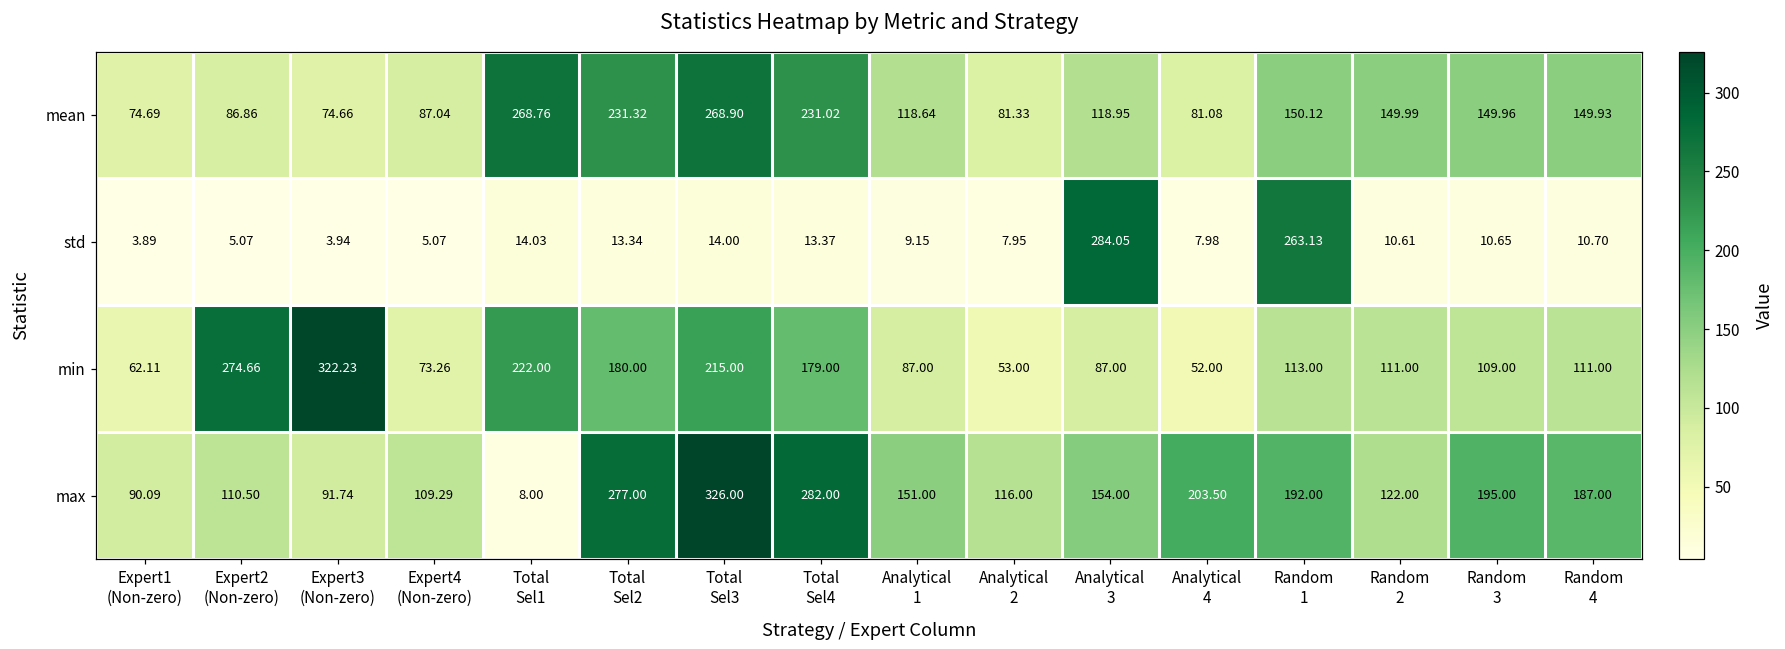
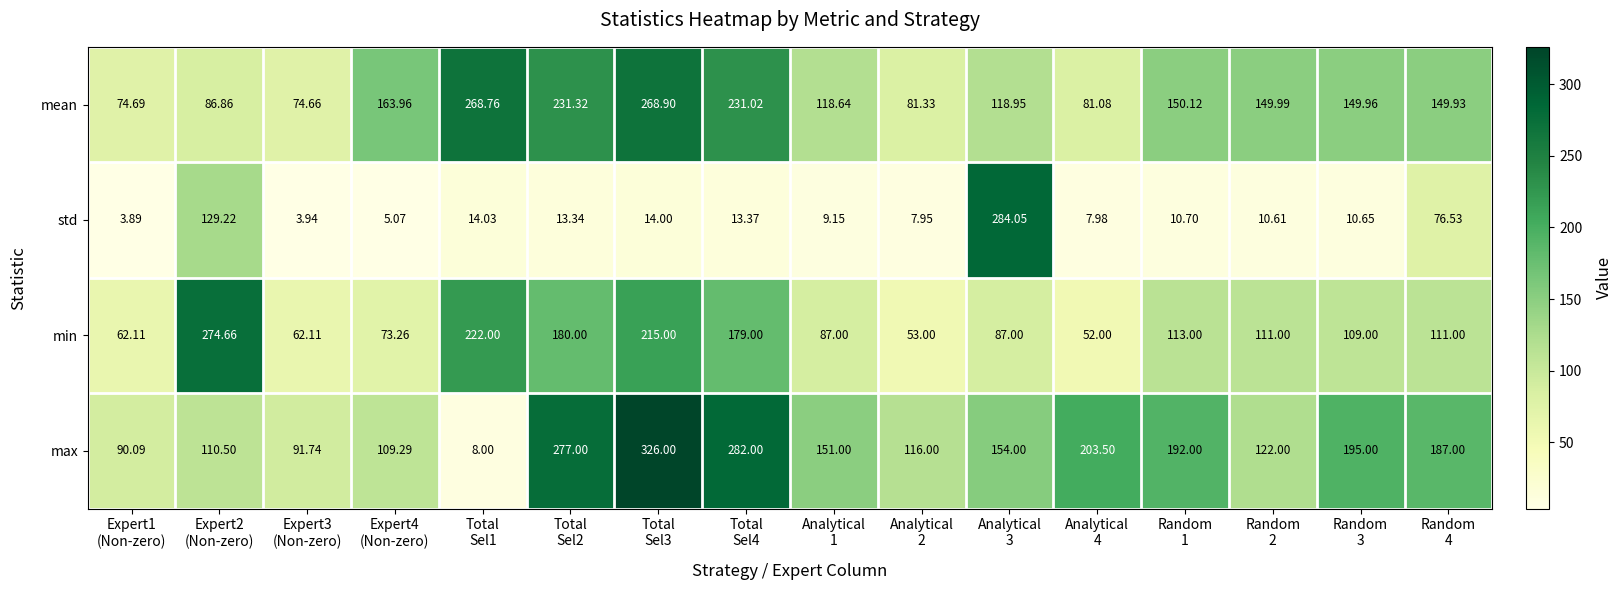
  {
    "mean": {
      "Expert1 (Non-zero)": 74.69,
      "Expert2 (Non-zero)": 86.86,
      "Expert3 (Non-zero)": 74.66,
-     "Expert4 (Non-zero)": 87.04,
+     "Expert4 (Non-zero)": 163.96,
      "Total Sel1": 268.76,
      "Total Sel2": 231.32,
      "Total Sel3": 268.90,
      "Total Sel4": 231.02,
      "Analytical 1": 118.64,
      "Analytical 2": 81.33,
      "Analytical 3": 118.95,
      "Analytical 4": 81.08,
      "Random 1": 150.12,
      "Random 2": 149.99,
      "Random 3": 149.96,
      "Random 4": 149.93
    },
    "std": {
      "Expert1 (Non-zero)": 3.89,
-     "Expert2 (Non-zero)": 5.07,
+     "Expert2 (Non-zero)": 129.22,
      "Expert3 (Non-zero)": 3.94,
      "Expert4 (Non-zero)": 5.07,
      "Total Sel1": 14.03,
      "Total Sel2": 13.34,
      "Total Sel3": 14.00,
      "Total Sel4": 13.37,
      "Analytical 1": 9.15,
      "Analytical 2": 7.95,
      "Analytical 3": 284.05,
      "Analytical 4": 7.98,
-     "Random 1": 263.13,
+     "Random 1": 10.70,
      "Random 2": 10.61,
      "Random 3": 10.65,
-     "Random 4": 10.70
+     "Random 4": 76.53
    },
    "min": {
      "Expert1 (Non-zero)": 62.11,
      "Expert2 (Non-zero)": 274.66,
-     "Expert3 (Non-zero)": 322.23,
+     "Expert3 (Non-zero)": 62.11,
      "Expert4 (Non-zero)": 73.26,
      "Total Sel1": 222.00,
      "Total Sel2": 180.00,
      "Total Sel3": 215.00,
      "Total Sel4": 179.00,
      "Analytical 1": 87.00,
      "Analytical 2": 53.00,
      "Analytical 3": 87.00,
      "Analytical 4": 52.00,
      "Random 1": 113.00,
      "Random 2": 111.00,
      "Random 3": 109.00,
      "Random 4": 111.00
    },
    "max": {
      "Expert1 (Non-zero)": 90.09,
      "Expert2 (Non-zero)": 110.50,
      "Expert3 (Non-zero)": 91.74,
      "Expert4 (Non-zero)": 109.29,
      "Total Sel1": 8.00,
      "Total Sel2": 277.00,
      "Total Sel3": 326.00,
      "Total Sel4": 282.00,
      "Analytical 1": 151.00,
      "Analytical 2": 116.00,
      "Analytical 3": 154.00,
      "Analytical 4": 203.50,
      "Random 1": 192.00,
      "Random 2": 122.00,
      "Random 3": 195.00,
      "Random 4": 187.00
    }
  }
